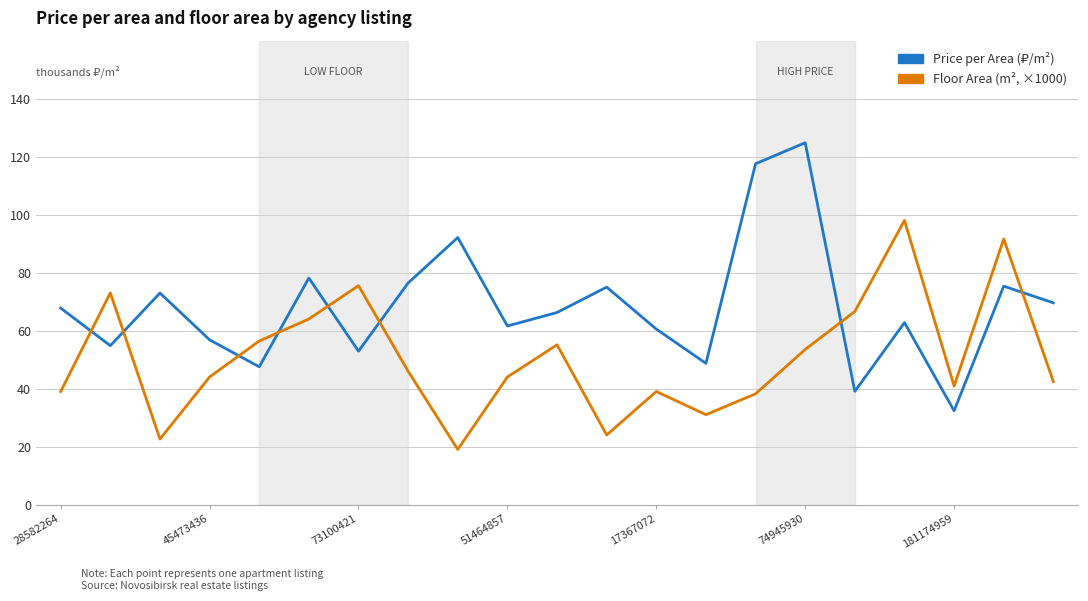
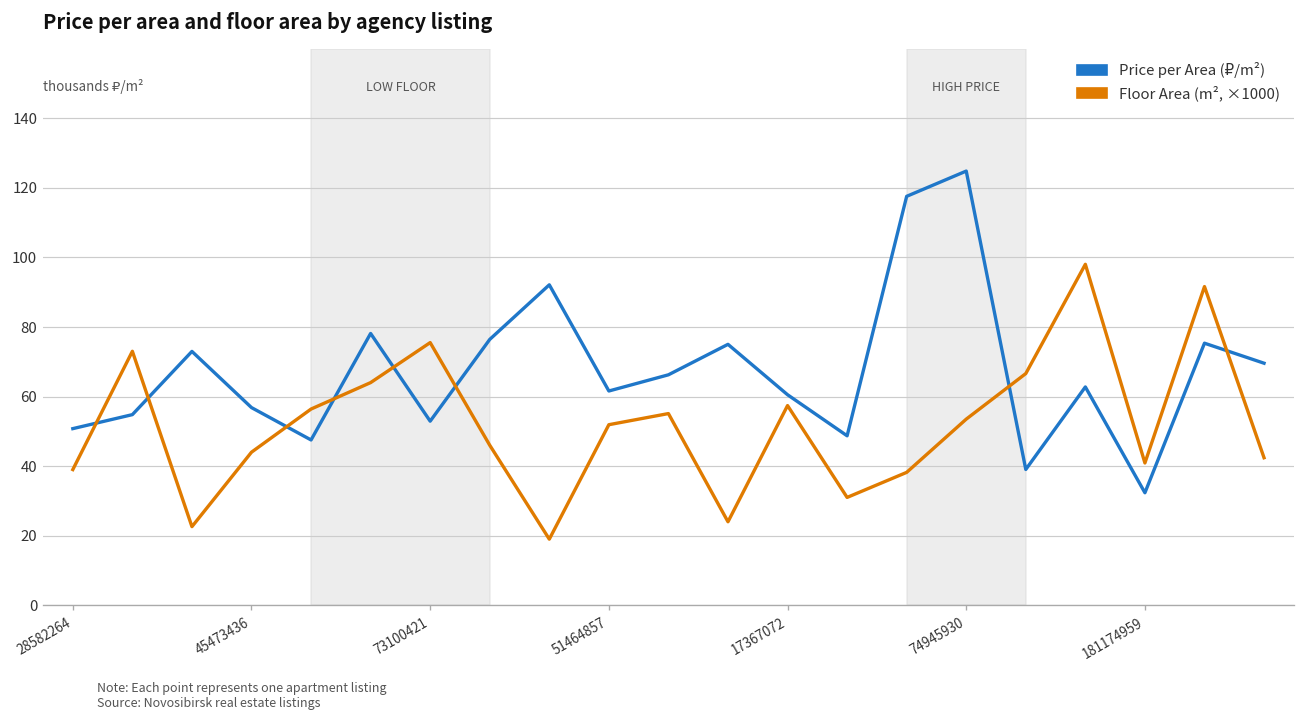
  {
    "Price per Area (₽/m²)": {
-     "28582264": 68,
+     "28582264": 51,
      "45473436": 57,
      "73100421": 53,
      "51464857": 62,
      "17367072": 61,
      "74945930": 125,
      "181174959": 32
    },
    "Floor Area (m², ×1000)": {
      "28582264": 39,
      "45473436": 44,
      "73100421": 76,
-     "51464857": 44,
-     "17367072": 39,
+     "51464857": 52,
+     "17367072": 57,
      "74945930": 54,
      "181174959": 41
    }
  }
